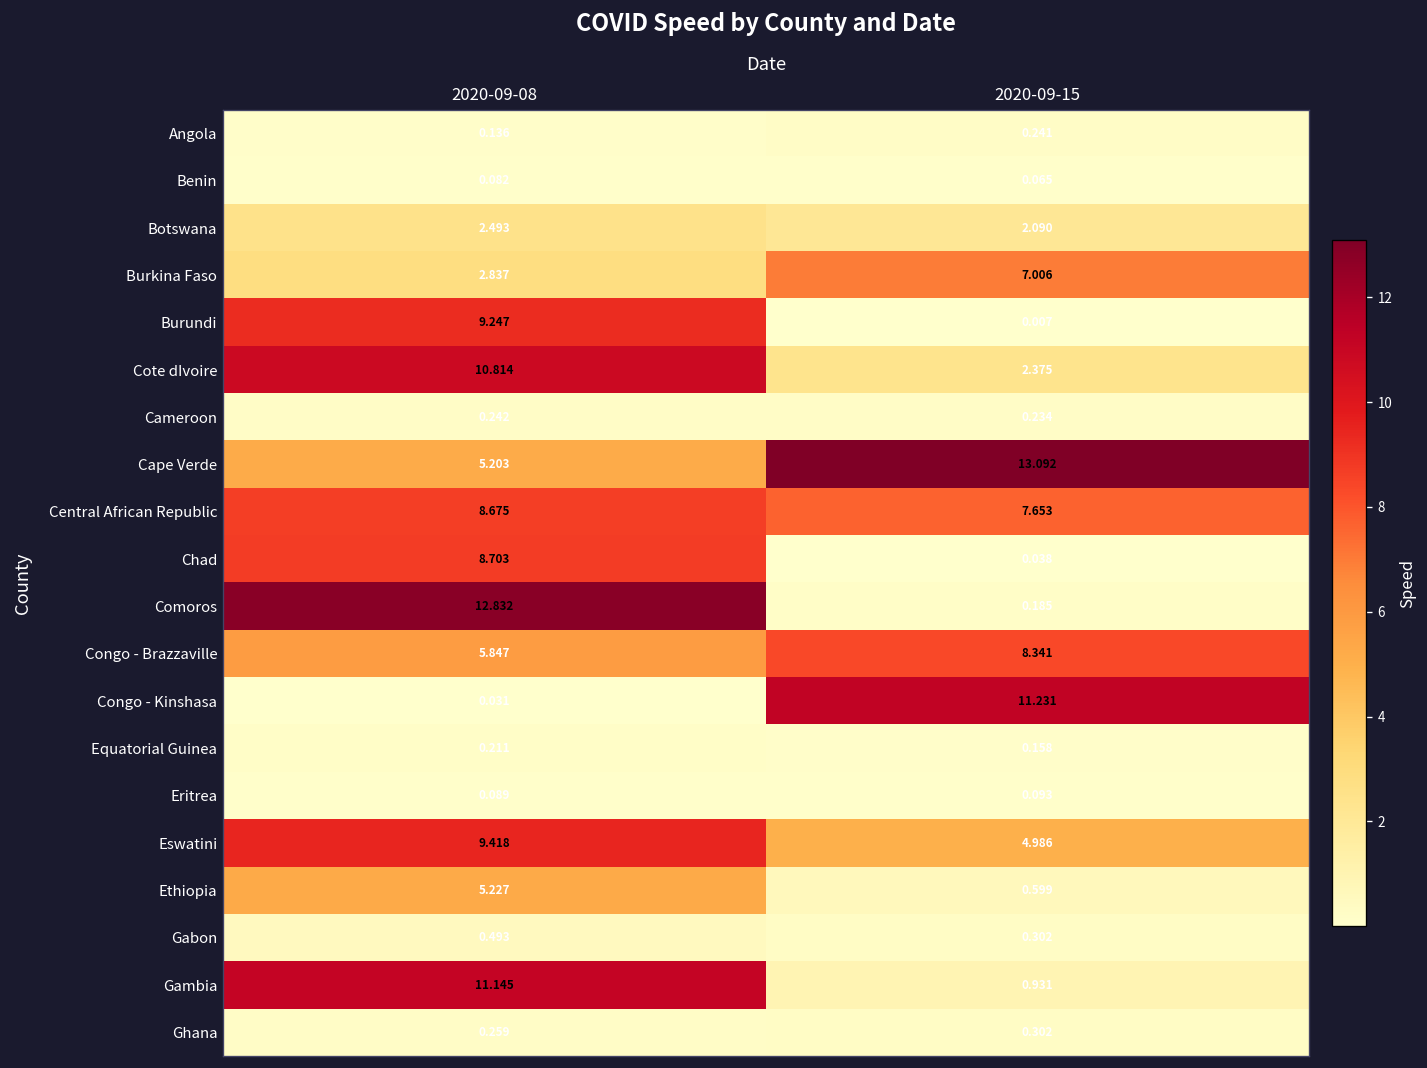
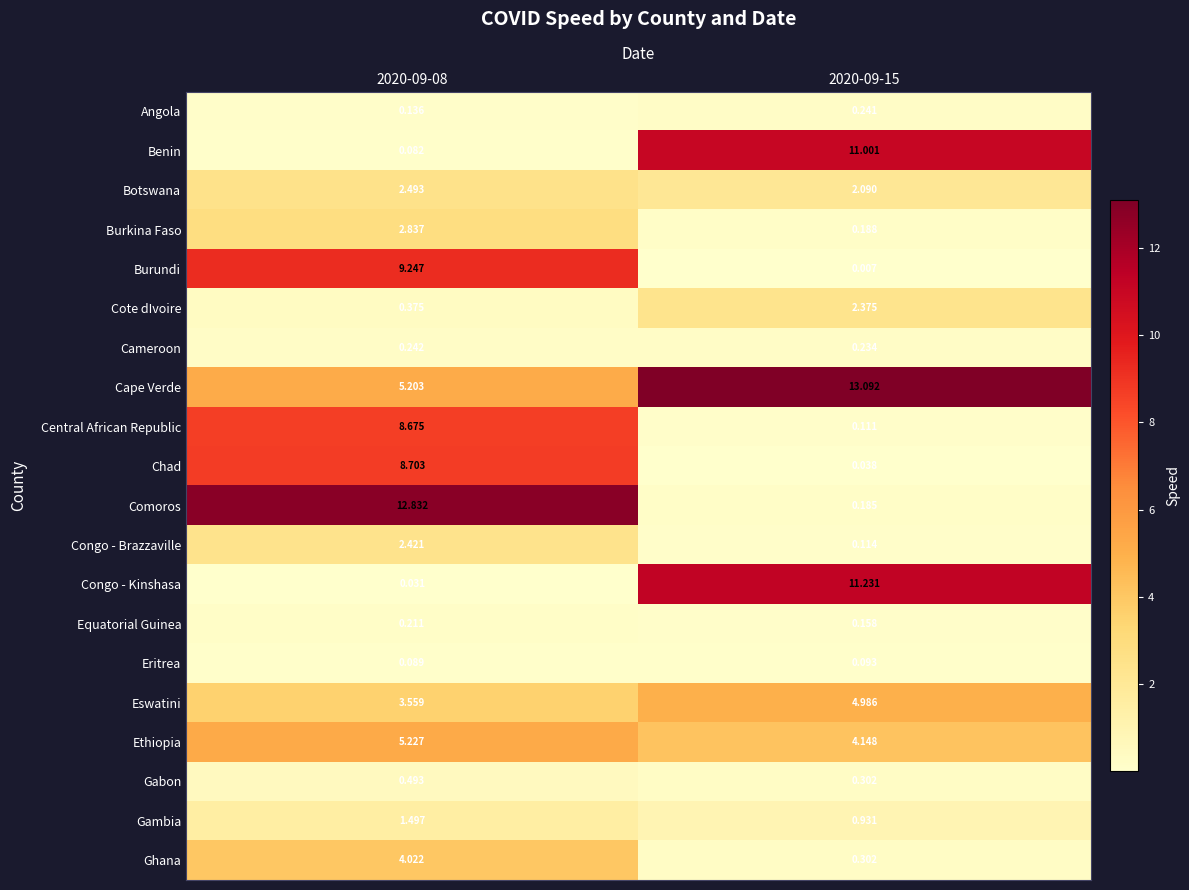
  {
    "Angola": {
      "2020-09-08": 0.136,
      "2020-09-15": 0.241
    },
    "Benin": {
      "2020-09-08": 0.082,
-     "2020-09-15": 0.065
+     "2020-09-15": 11.001
    },
    "Botswana": {
      "2020-09-08": 2.493,
      "2020-09-15": 2.090
    },
    "Burkina Faso": {
      "2020-09-08": 2.837,
-     "2020-09-15": 7.006
+     "2020-09-15": 0.188
    },
    "Burundi": {
      "2020-09-08": 9.247,
      "2020-09-15": 0.007
    },
    "Cote dIvoire": {
-     "2020-09-08": 10.814,
+     "2020-09-08": 0.375,
      "2020-09-15": 2.375
    },
    "Cameroon": {
      "2020-09-08": 0.242,
      "2020-09-15": 0.234
    },
    "Cape Verde": {
      "2020-09-08": 5.203,
      "2020-09-15": 13.092
    },
    "Central African Republic": {
      "2020-09-08": 8.675,
-     "2020-09-15": 7.653
+     "2020-09-15": 0.111
    },
    "Chad": {
      "2020-09-08": 8.703,
      "2020-09-15": 0.038
    },
    "Comoros": {
      "2020-09-08": 12.832,
      "2020-09-15": 0.185
    },
    "Congo - Brazzaville": {
-     "2020-09-08": 5.847,
-     "2020-09-15": 8.341
+     "2020-09-08": 2.421,
+     "2020-09-15": 0.114
    },
    "Congo - Kinshasa": {
      "2020-09-08": 0.031,
      "2020-09-15": 11.231
    },
    "Equatorial Guinea": {
      "2020-09-08": 0.211,
      "2020-09-15": 0.158
    },
    "Eritrea": {
      "2020-09-08": 0.089,
      "2020-09-15": 0.093
    },
    "Eswatini": {
-     "2020-09-08": 9.418,
+     "2020-09-08": 3.559,
      "2020-09-15": 4.986
    },
    "Ethiopia": {
      "2020-09-08": 5.227,
-     "2020-09-15": 0.599
+     "2020-09-15": 4.148
    },
    "Gabon": {
      "2020-09-08": 0.493,
      "2020-09-15": 0.302
    },
    "Gambia": {
-     "2020-09-08": 11.145,
+     "2020-09-08": 1.497,
      "2020-09-15": 0.931
    },
    "Ghana": {
-     "2020-09-08": 0.259,
+     "2020-09-08": 4.022,
      "2020-09-15": 0.302
    }
  }
